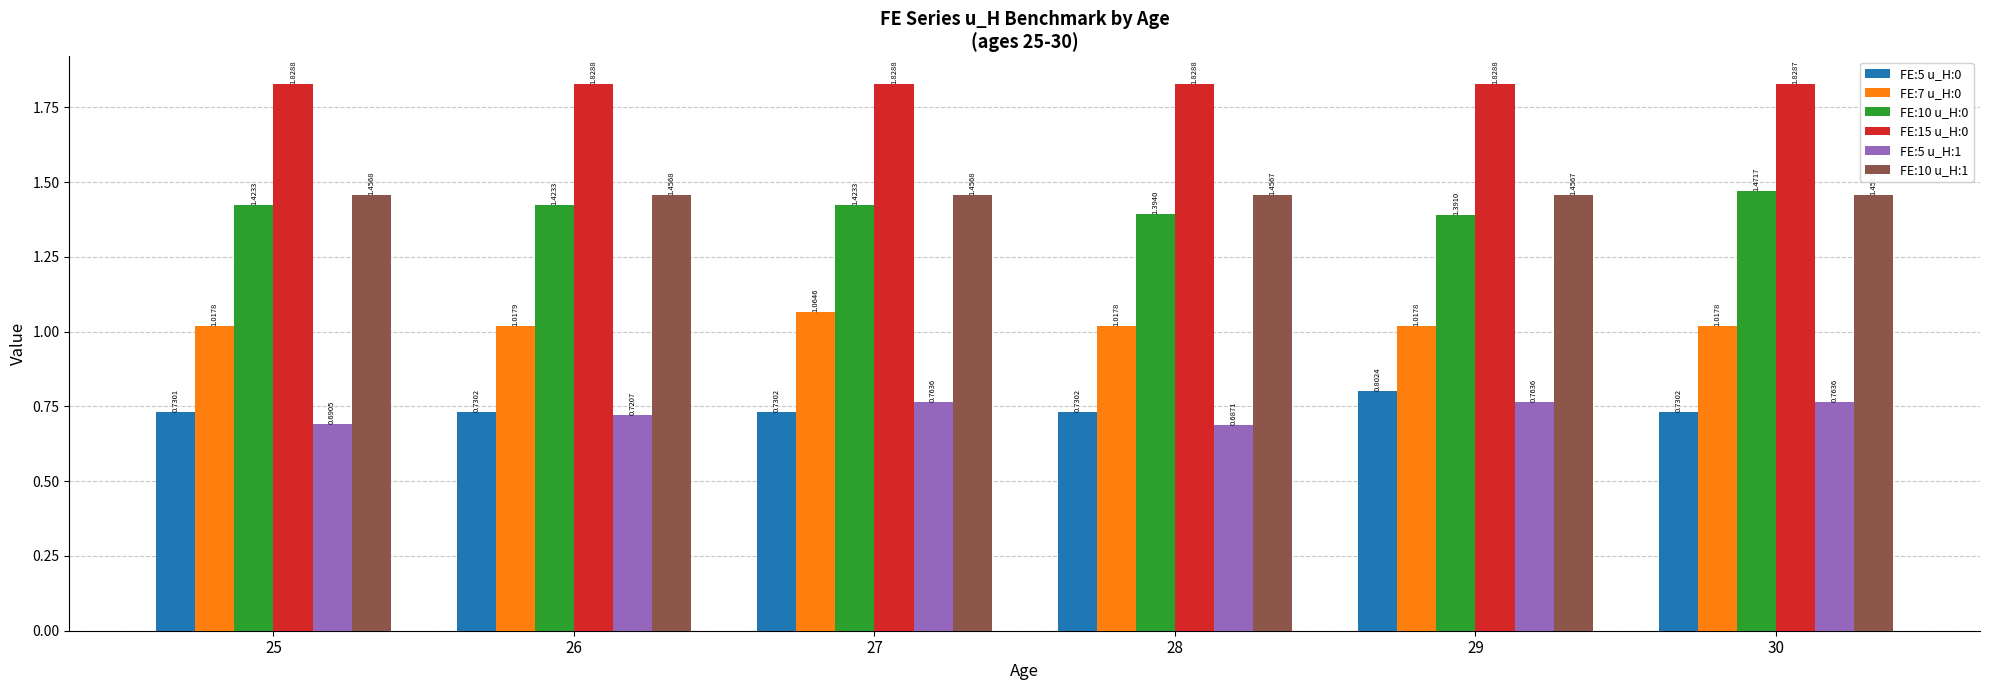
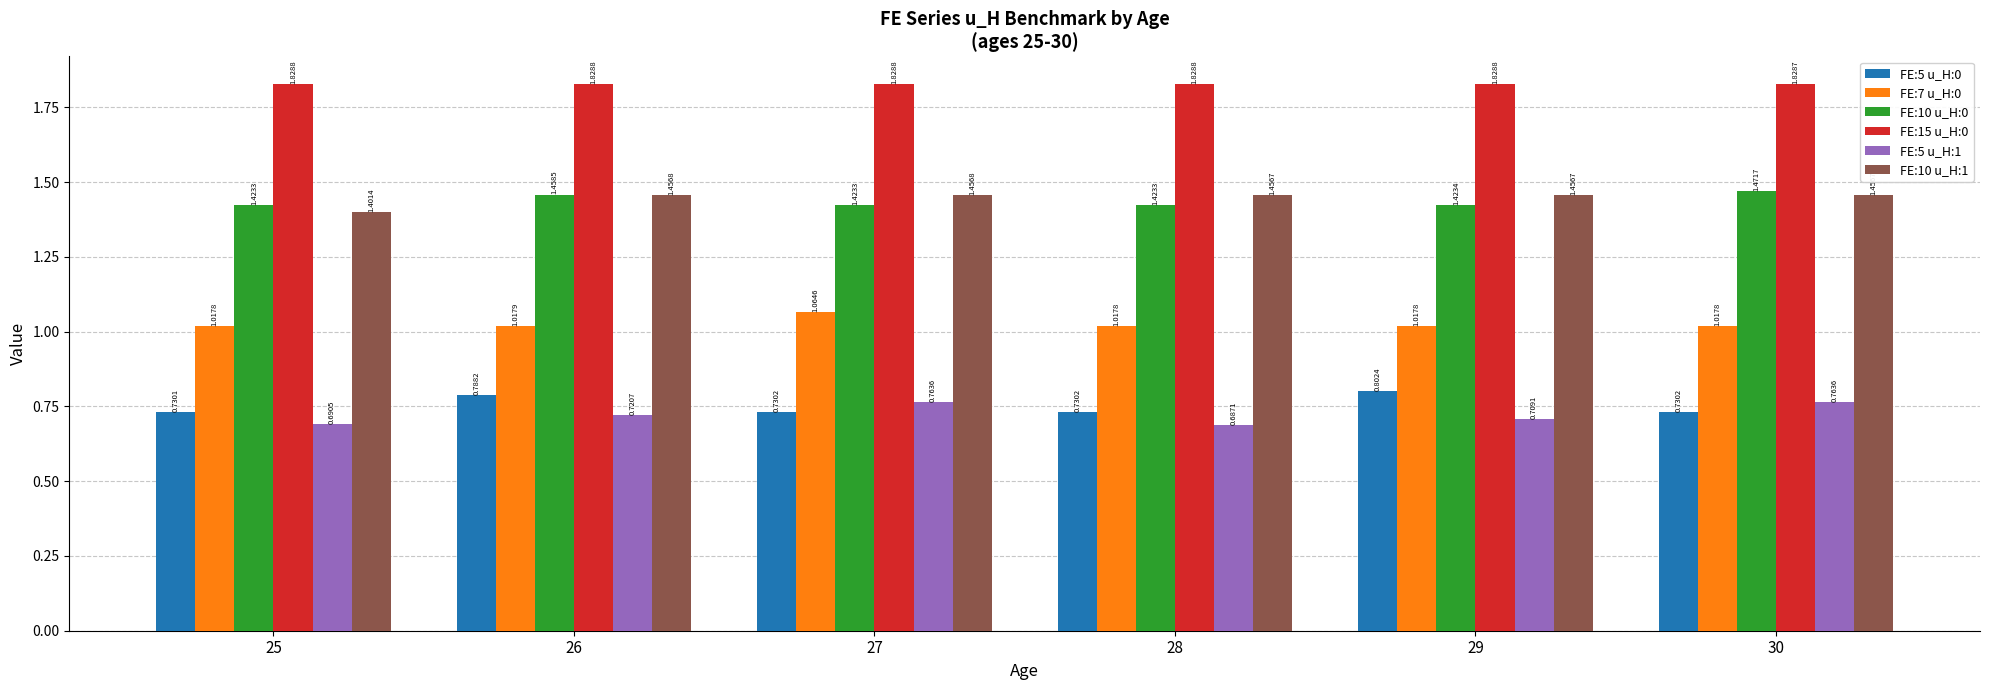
  {
    "FE:5 u_H:0": {
      "25": 0.7301,
-     "26": 0.7302,
+     "26": 0.7882,
      "27": 0.7302,
      "28": 0.7302,
      "29": 0.8024,
      "30": 0.7302
    },
    "FE:7 u_H:0": {
      "25": 1.0178,
      "26": 1.0179,
      "27": 1.0646,
      "28": 1.0178,
      "29": 1.0178,
      "30": 1.0178
    },
    "FE:10 u_H:0": {
      "25": 1.4233,
-     "26": 1.4233,
+     "26": 1.4585,
      "27": 1.4233,
-     "28": 1.3940,
-     "29": 1.3910,
+     "28": 1.4233,
+     "29": 1.4234,
      "30": 1.4717
    },
    "FE:15 u_H:0": {
      "25": 1.8288,
      "26": 1.8288,
      "27": 1.8288,
      "28": 1.8288,
      "29": 1.8288,
      "30": 1.8287
    },
    "FE:5 u_H:1": {
      "25": 0.6905,
      "26": 0.7207,
      "27": 0.7636,
      "28": 0.6871,
-     "29": 0.7636,
+     "29": 0.7091,
      "30": 0.7636
    },
    "FE:10 u_H:1": {
-     "25": 1.4568,
+     "25": 1.4014,
      "26": 1.4568,
      "27": 1.4568,
      "28": 1.4567,
      "29": 1.4567
    }
  }
